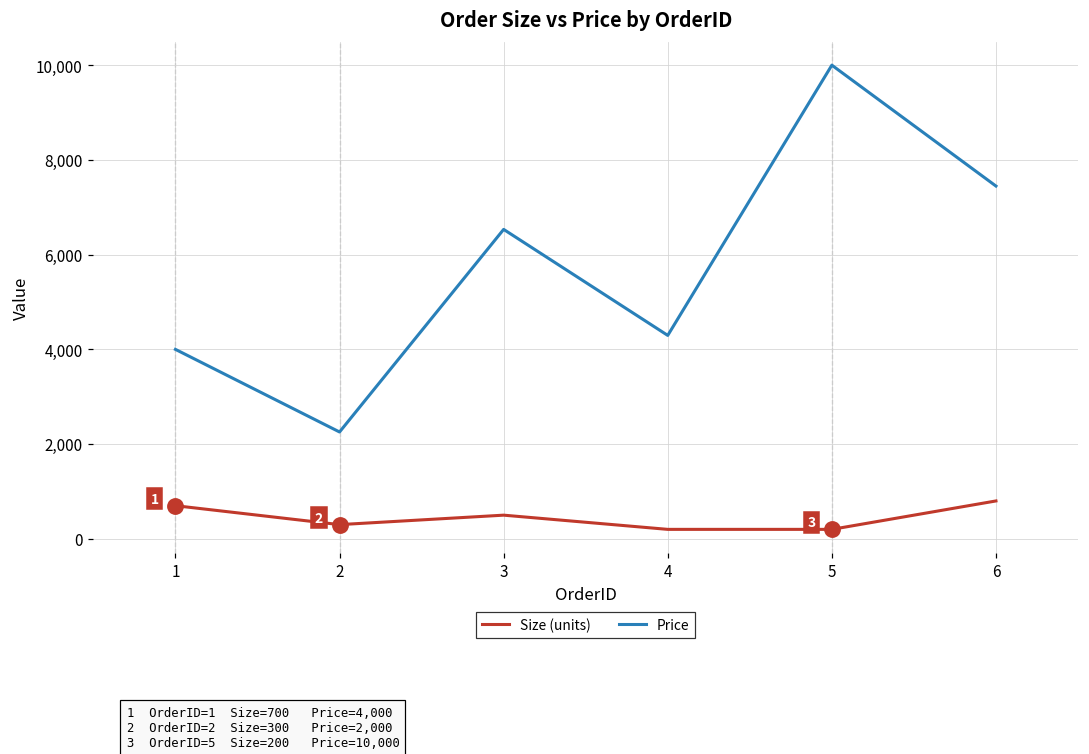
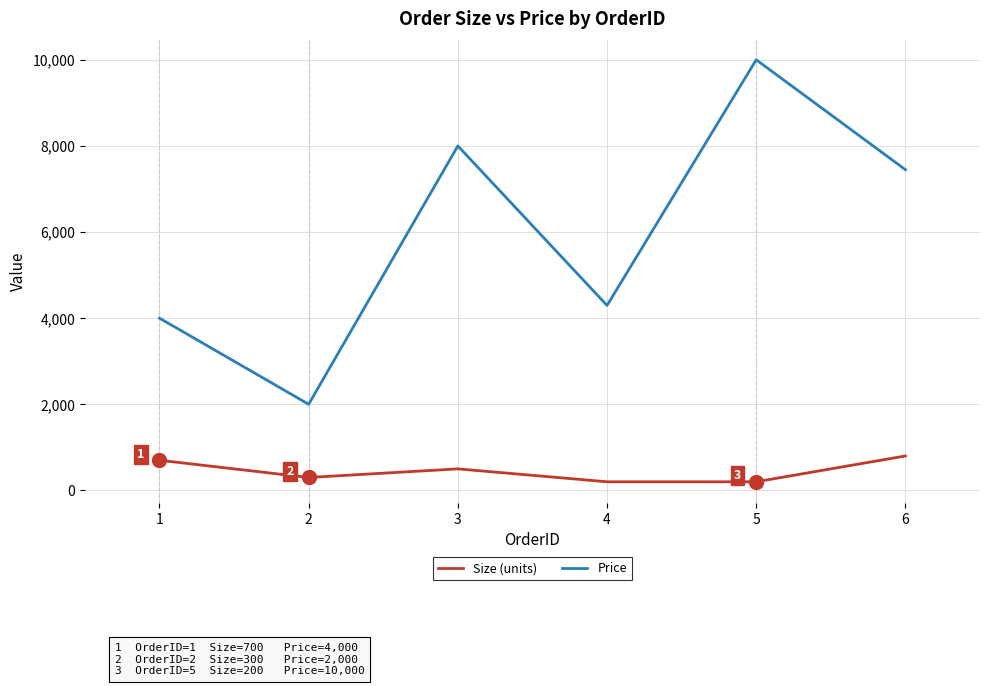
  {
    "Price": {
      "1": "4,000",
-     "2": "2,300",
-     "3": "6,500",
+     "2": "2,000",
+     "3": "8,000",
      "4": "4,300",
      "5": "10,000",
      "6": "7,400"
    }
  }
